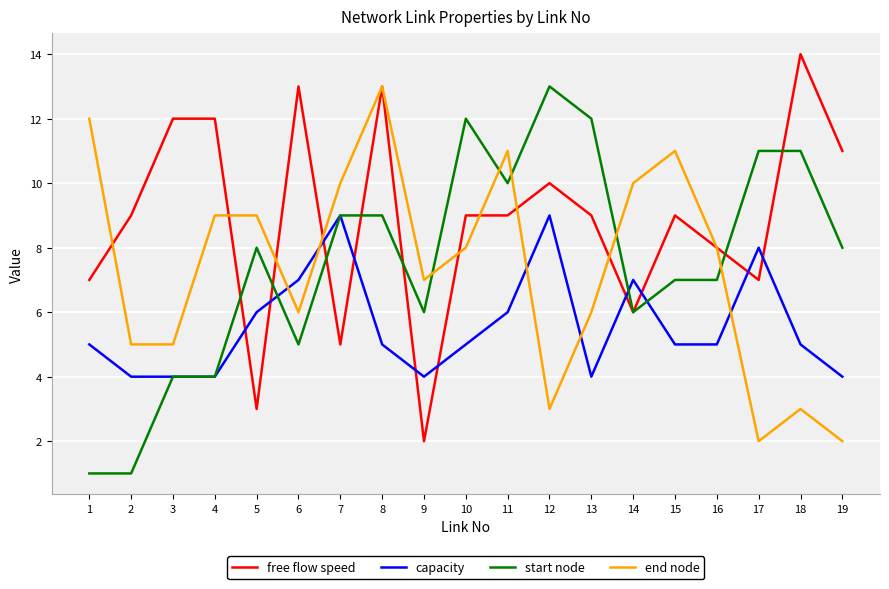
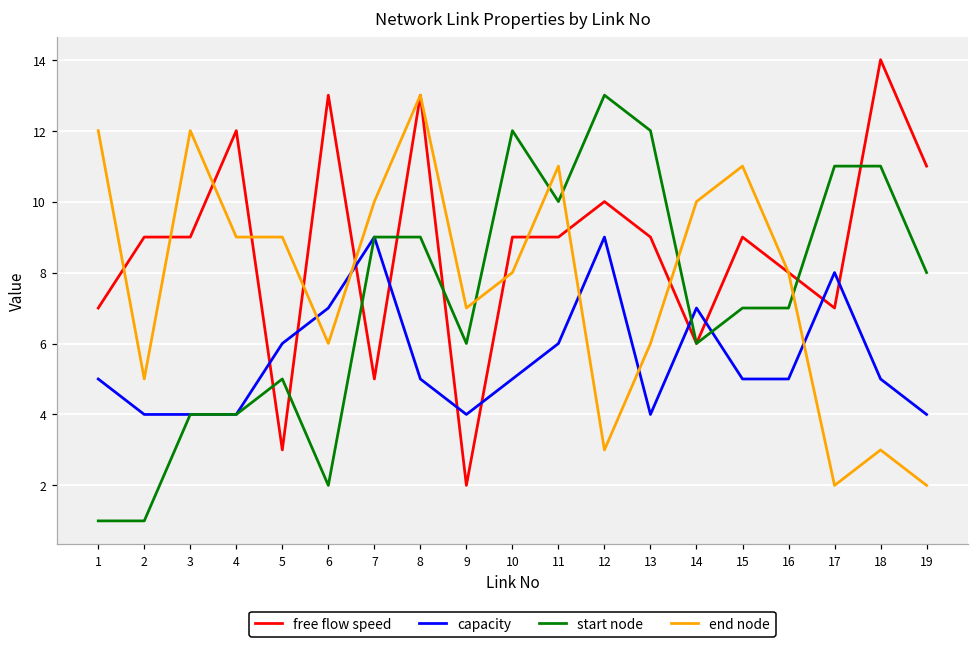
  {
    "free flow speed": {
      "1": 7,
      "2": 9,
-     "3": 12,
+     "3": 9,
      "4": 12,
      "5": 3,
      "6": 13,
      "7": 5,
      "9": 2,
      "10": 9,
      "11": 9,
      "12": 10,
      "13": 9,
      "15": 9,
      "17": 7,
      "18": 14,
      "19": 11
    },
    "capacity": {
      "1": 5,
      "2": 4,
      "5": 6,
      "6": 7,
      "8": 5,
      "9": 4,
      "10": 5,
      "11": 6,
      "12": 9,
      "13": 4,
      "14": 7,
      "15": 5,
      "16": 5,
      "17": 8,
      "18": 5,
      "19": 4
    },
    "start node": {
      "1": 1,
      "2": 1,
-     "5": 8,
-     "6": 5,
+     "5": 5,
+     "6": 2,
      "8": 9,
      "9": 6,
      "10": 12,
      "11": 10,
      "12": 13,
      "13": 12,
      "15": 7,
      "16": 7,
      "17": 11,
      "18": 11,
      "19": 8
    },
    "end node": {
      "1": 12,
      "2": 5,
-     "3": 5,
+     "3": 12,
      "4": 9,
      "5": 9,
      "6": 6,
      "7": 10,
      "9": 7,
      "10": 8,
      "11": 11,
      "12": 3,
      "13": 6,
      "14": 10,
      "15": 11,
      "17": 2,
      "18": 3,
      "19": 2
    }
  }
